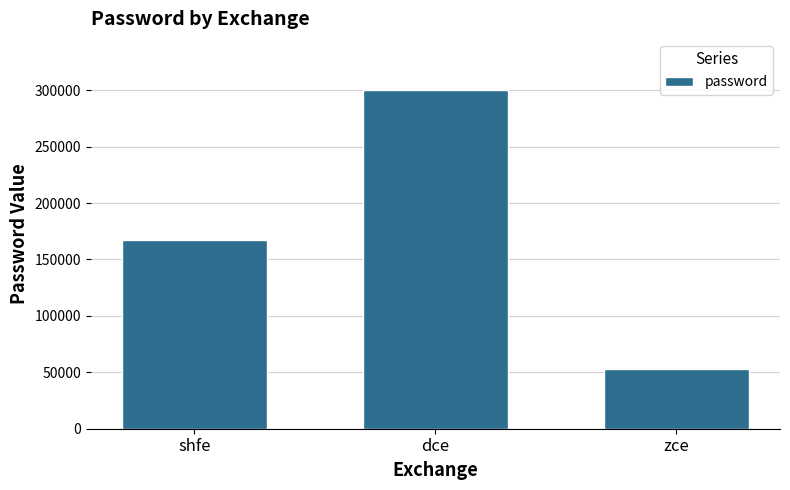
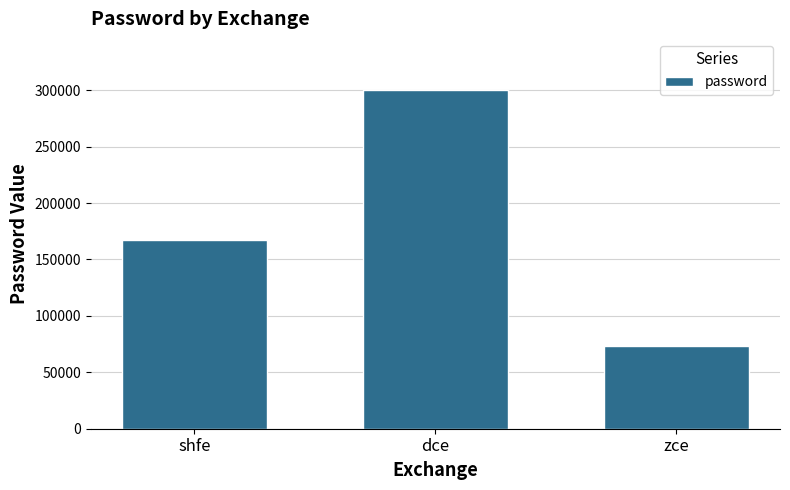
  {
    "shfe": 167000,
    "dce": 300000,
-   "zce": 53000
+   "zce": 73000
  }
